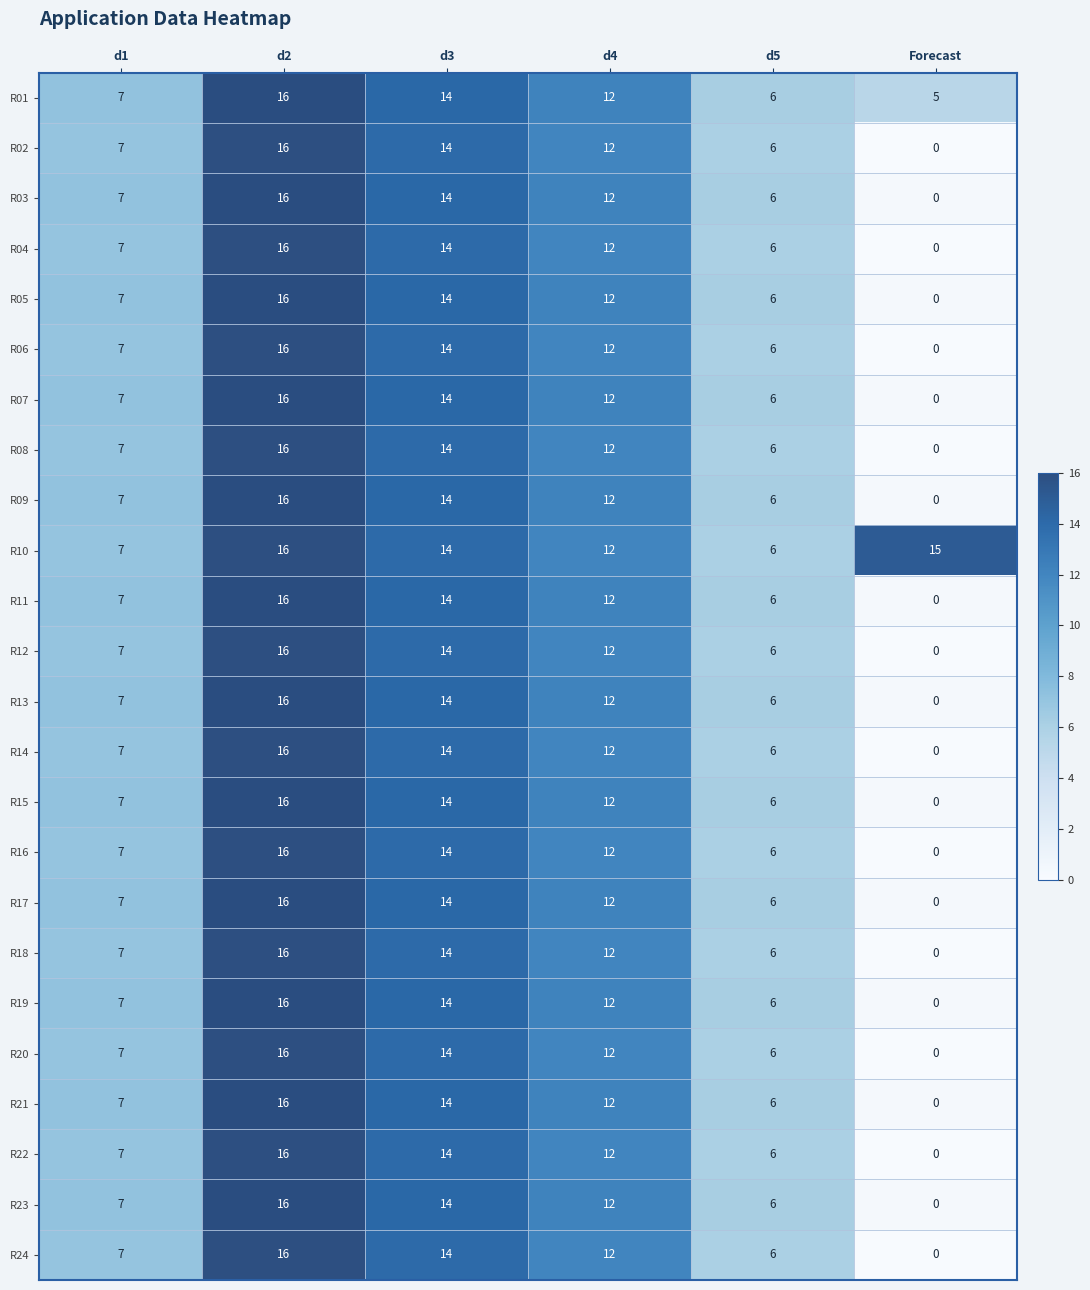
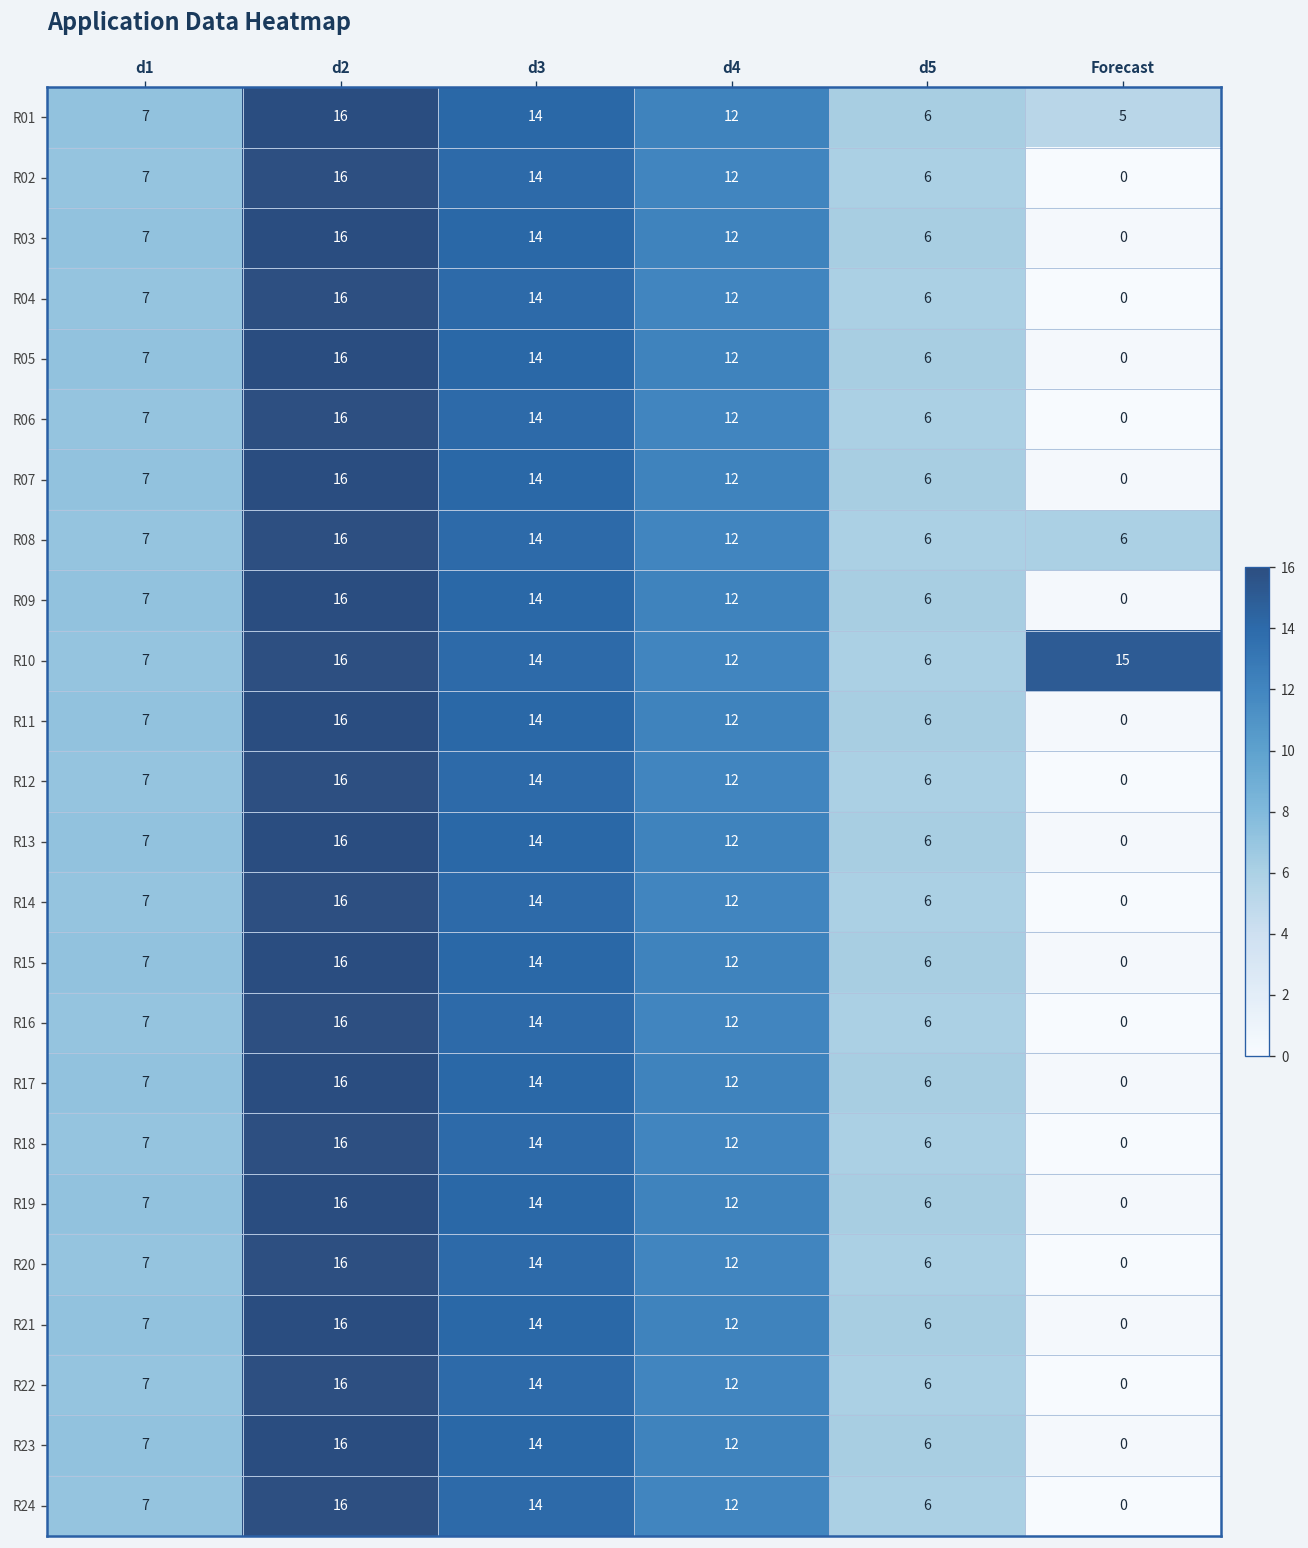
  {
    "R01": {
      "d1": 7,
      "d2": 16,
      "d3": 14,
      "d4": 12,
      "d5": 6,
      "Forecast": 5
    },
    "R02": {
      "d1": 7,
      "d2": 16,
      "d3": 14,
      "d4": 12,
      "d5": 6,
      "Forecast": 0
    },
    "R03": {
      "d1": 7,
      "d2": 16,
      "d3": 14,
      "d4": 12,
      "d5": 6,
      "Forecast": 0
    },
    "R04": {
      "d1": 7,
      "d2": 16,
      "d3": 14,
      "d4": 12,
      "d5": 6,
      "Forecast": 0
    },
    "R05": {
      "d1": 7,
      "d2": 16,
      "d3": 14,
      "d4": 12,
      "d5": 6,
      "Forecast": 0
    },
    "R06": {
      "d1": 7,
      "d2": 16,
      "d3": 14,
      "d4": 12,
      "d5": 6,
      "Forecast": 0
    },
    "R07": {
      "d1": 7,
      "d2": 16,
      "d3": 14,
      "d4": 12,
      "d5": 6,
      "Forecast": 0
    },
    "R08": {
      "d1": 7,
      "d2": 16,
      "d3": 14,
      "d4": 12,
      "d5": 6,
-     "Forecast": 0
+     "Forecast": 6
    },
    "R09": {
      "d1": 7,
      "d2": 16,
      "d3": 14,
      "d4": 12,
      "d5": 6,
      "Forecast": 0
    },
    "R10": {
      "d1": 7,
      "d2": 16,
      "d3": 14,
      "d4": 12,
      "d5": 6,
      "Forecast": 15
    },
    "R11": {
      "d1": 7,
      "d2": 16,
      "d3": 14,
      "d4": 12,
      "d5": 6,
      "Forecast": 0
    },
    "R12": {
      "d1": 7,
      "d2": 16,
      "d3": 14,
      "d4": 12,
      "d5": 6,
      "Forecast": 0
    },
    "R13": {
      "d1": 7,
      "d2": 16,
      "d3": 14,
      "d4": 12,
      "d5": 6,
      "Forecast": 0
    },
    "R14": {
      "d1": 7,
      "d2": 16,
      "d3": 14,
      "d4": 12,
      "d5": 6,
      "Forecast": 0
    },
    "R15": {
      "d1": 7,
      "d2": 16,
      "d3": 14,
      "d4": 12,
      "d5": 6,
      "Forecast": 0
    },
    "R16": {
      "d1": 7,
      "d2": 16,
      "d3": 14,
      "d4": 12,
      "d5": 6,
      "Forecast": 0
    },
    "R17": {
      "d1": 7,
      "d2": 16,
      "d3": 14,
      "d4": 12,
      "d5": 6,
      "Forecast": 0
    },
    "R18": {
      "d1": 7,
      "d2": 16,
      "d3": 14,
      "d4": 12,
      "d5": 6,
      "Forecast": 0
    },
    "R19": {
      "d1": 7,
      "d2": 16,
      "d3": 14,
      "d4": 12,
      "d5": 6,
      "Forecast": 0
    },
    "R20": {
      "d1": 7,
      "d2": 16,
      "d3": 14,
      "d4": 12,
      "d5": 6,
      "Forecast": 0
    },
    "R21": {
      "d1": 7,
      "d2": 16,
      "d3": 14,
      "d4": 12,
      "d5": 6,
      "Forecast": 0
    },
    "R22": {
      "d1": 7,
      "d2": 16,
      "d3": 14,
      "d4": 12,
      "d5": 6,
      "Forecast": 0
    },
    "R23": {
      "d1": 7,
      "d2": 16,
      "d3": 14,
      "d4": 12,
      "d5": 6,
      "Forecast": 0
    },
    "R24": {
      "d1": 7,
      "d2": 16,
      "d3": 14,
      "d4": 12,
      "d5": 6,
      "Forecast": 0
    }
  }
